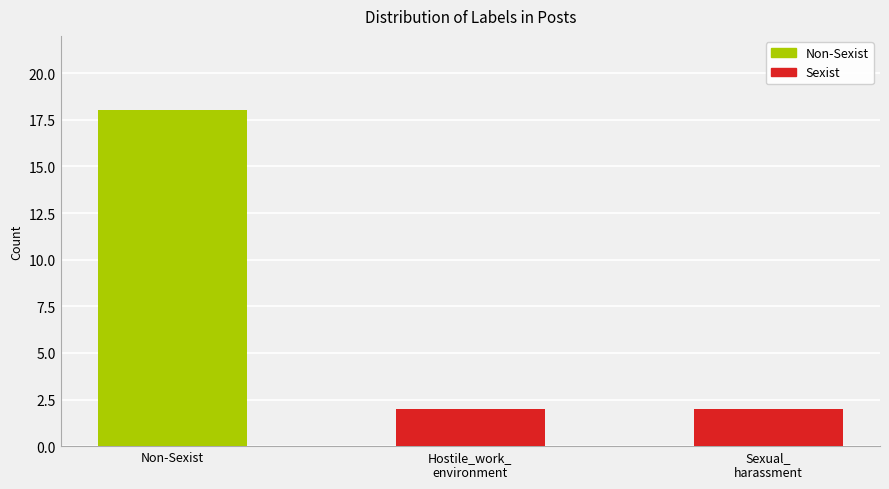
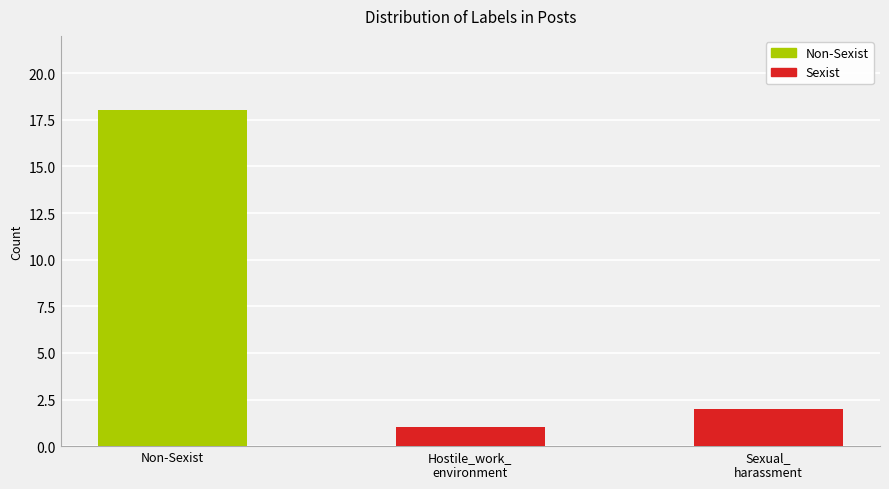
  {
    "Non-Sexist": 18,
-   "Hostile_work_ environment": 2,
+   "Hostile_work_ environment": 1,
    "Sexual_ harassment": 2
  }
